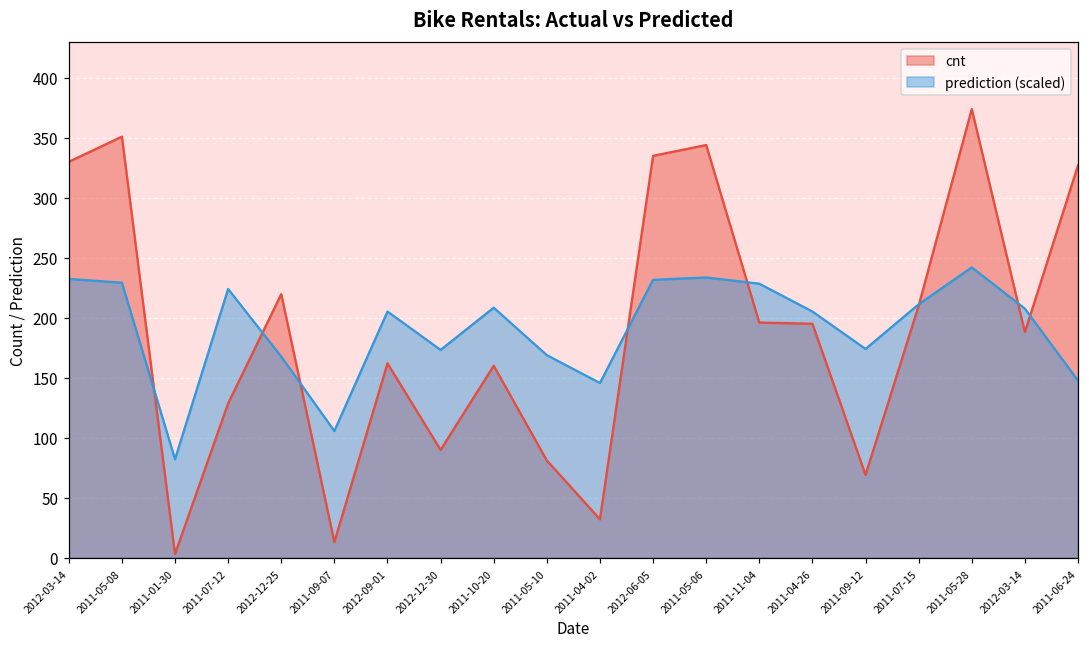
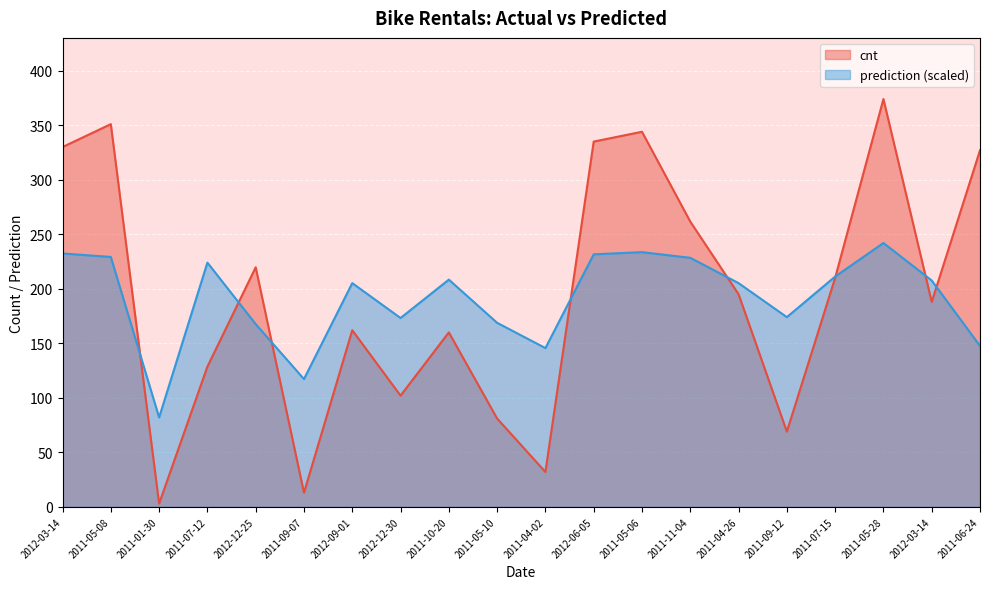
  {
    "cnt": {
      "2011-05-08": 351,
      "2011-01-30": 3,
      "2011-07-12": 129,
      "2012-12-25": 220,
      "2011-09-07": 13,
      "2012-09-01": 162,
-     "2012-12-30": 90,
+     "2012-12-30": 102,
      "2011-10-20": 160,
      "2011-05-10": 81,
      "2011-04-02": 32,
      "2012-06-05": 335,
      "2011-05-06": 344,
-     "2011-11-04": 196,
+     "2011-11-04": 262,
      "2011-04-26": 195,
      "2011-09-12": 69,
      "2011-05-28": 374,
      "2011-06-24": 327
    },
    "prediction (scaled)": {
      "2011-05-08": 229,
      "2011-01-30": 82,
      "2011-07-12": 224,
      "2012-12-25": 168,
-     "2011-09-07": 106,
+     "2011-09-07": 117,
      "2012-09-01": 205,
      "2012-12-30": 173,
      "2011-10-20": 208,
      "2011-05-10": 169,
      "2011-04-02": 146,
      "2012-06-05": 232,
      "2011-05-06": 234,
      "2011-11-04": 228,
      "2011-04-26": 205,
      "2011-09-12": 174,
      "2011-05-28": 242,
      "2011-06-24": 148
    }
  }
